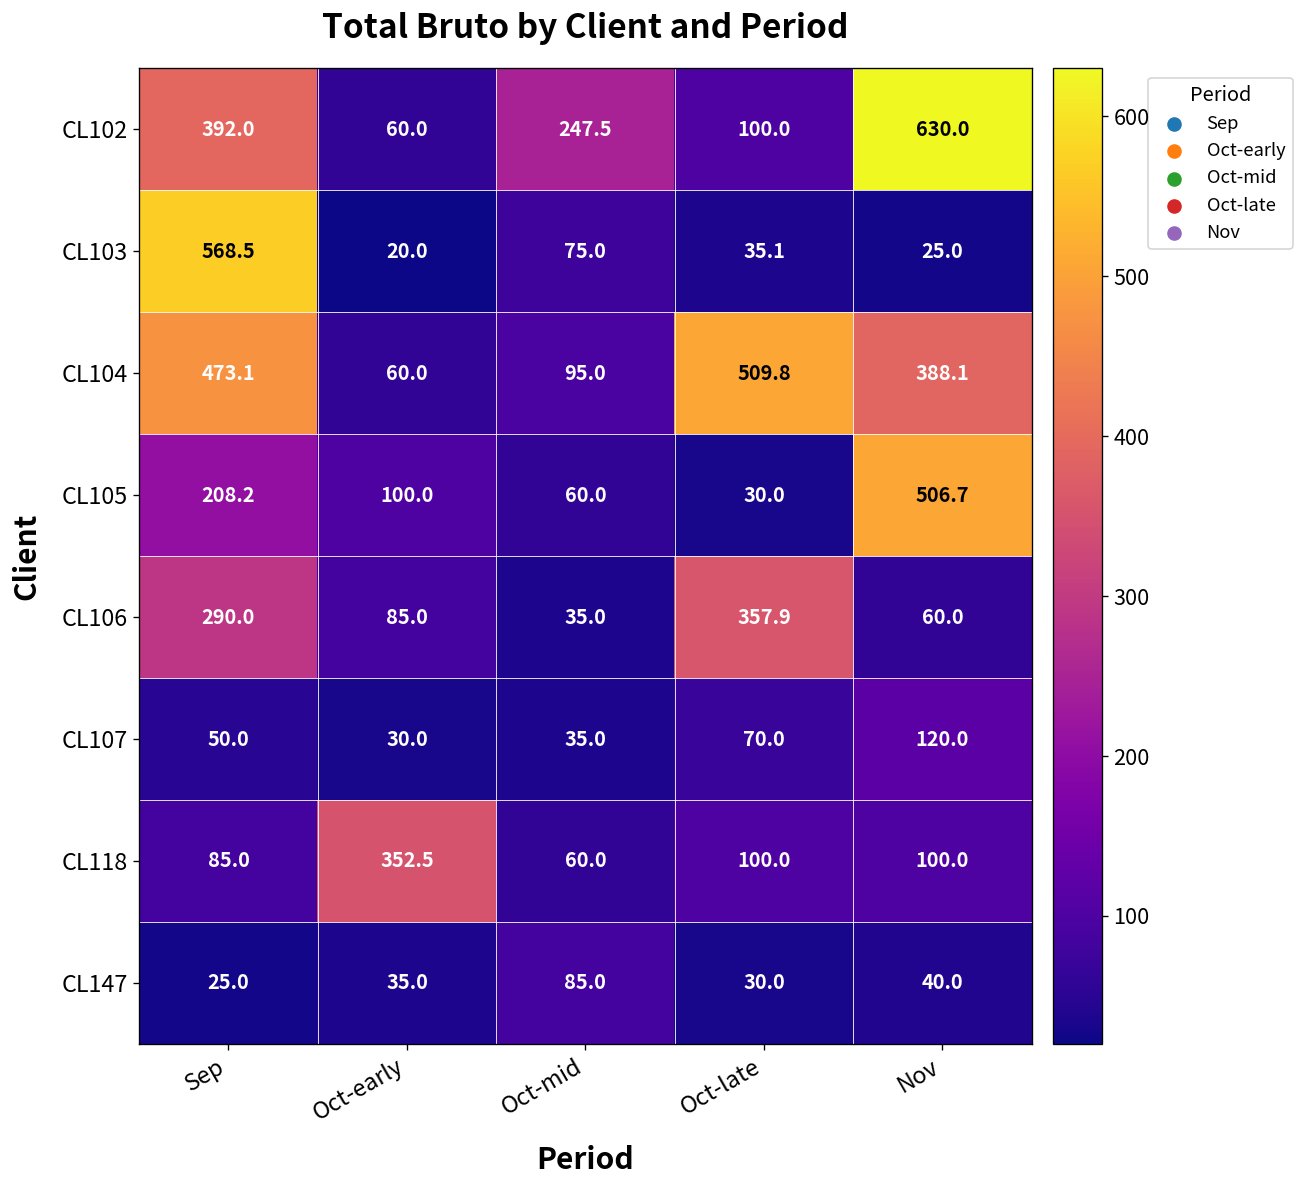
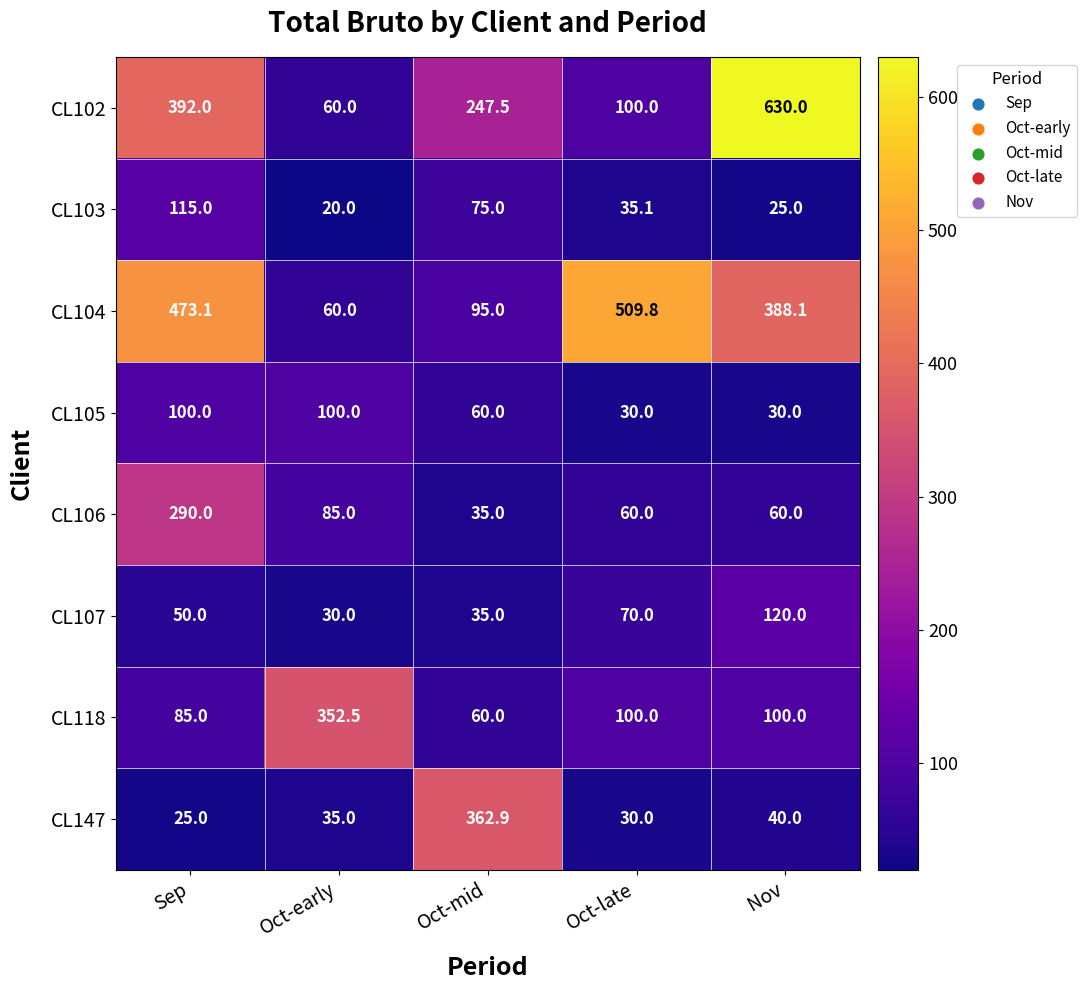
  {
    "CL102": {
      "Sep": 392.0,
      "Oct-early": 60.0,
      "Oct-mid": 247.5,
      "Oct-late": 100.0,
      "Nov": 630.0
    },
    "CL103": {
-     "Sep": 568.5,
+     "Sep": 115.0,
      "Oct-early": 20.0,
      "Oct-mid": 75.0,
      "Oct-late": 35.1,
      "Nov": 25.0
    },
    "CL104": {
      "Sep": 473.1,
      "Oct-early": 60.0,
      "Oct-mid": 95.0,
      "Oct-late": 509.8,
      "Nov": 388.1
    },
    "CL105": {
-     "Sep": 208.2,
+     "Sep": 100.0,
      "Oct-early": 100.0,
      "Oct-mid": 60.0,
      "Oct-late": 30.0,
-     "Nov": 506.7
+     "Nov": 30.0
    },
    "CL106": {
      "Sep": 290.0,
      "Oct-early": 85.0,
      "Oct-mid": 35.0,
-     "Oct-late": 357.9,
+     "Oct-late": 60.0,
      "Nov": 60.0
    },
    "CL107": {
      "Sep": 50.0,
      "Oct-early": 30.0,
      "Oct-mid": 35.0,
      "Oct-late": 70.0,
      "Nov": 120.0
    },
    "CL118": {
      "Sep": 85.0,
      "Oct-early": 352.5,
      "Oct-mid": 60.0,
      "Oct-late": 100.0,
      "Nov": 100.0
    },
    "CL147": {
      "Sep": 25.0,
      "Oct-early": 35.0,
-     "Oct-mid": 85.0,
+     "Oct-mid": 362.9,
      "Oct-late": 30.0,
      "Nov": 40.0
    }
  }
